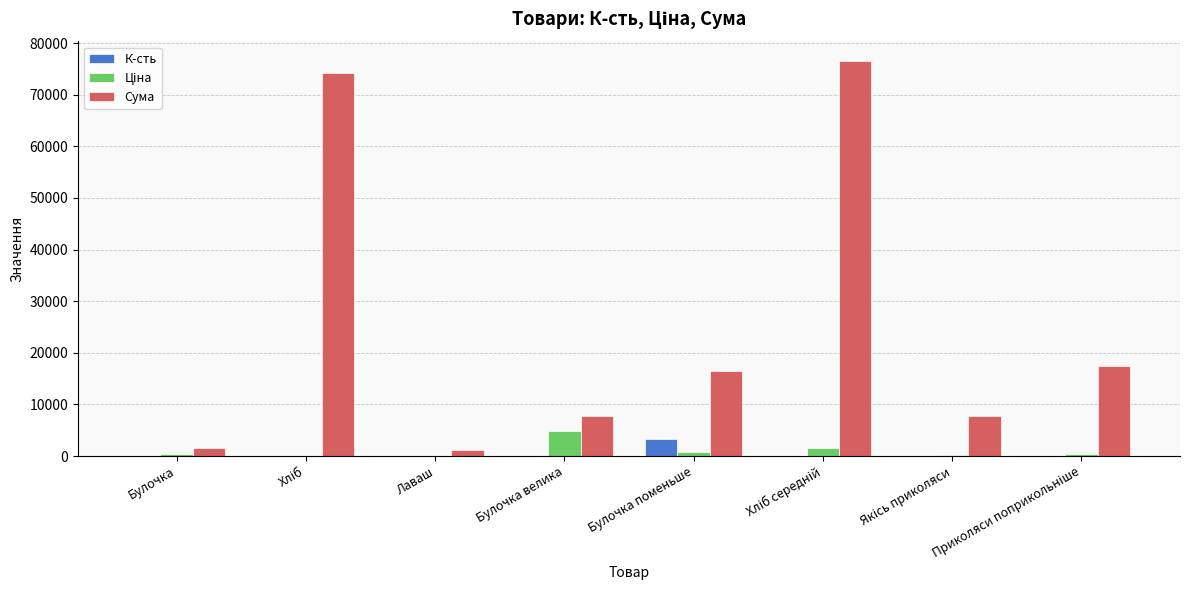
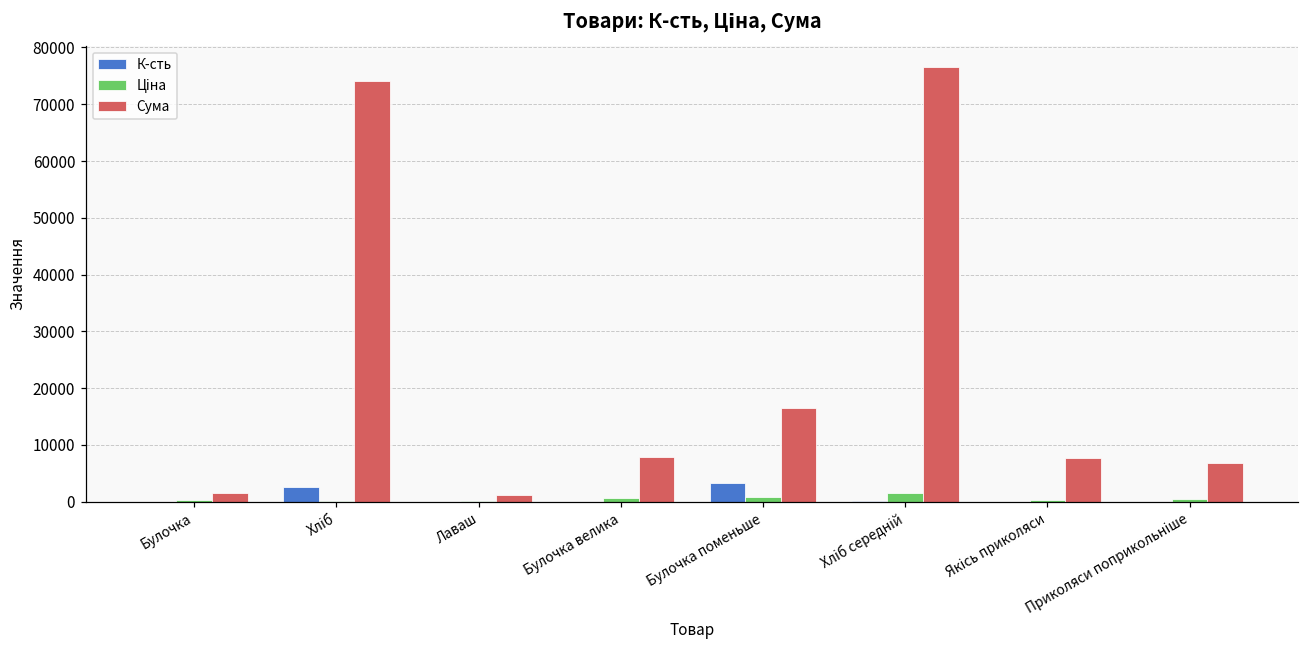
  {
    "К-сть": {
-     "Хліб": 0,
+     "Хліб": 3000,
      "Булочка поменьше": 3000
    },
    "Ціна": {
-     "Булочка велика": 5000,
+     "Булочка велика": 1000,
      "Булочка поменьше": 1000,
      "Хліб середній": 2000
    },
    "Сума": {
      "Булочка": 2000,
      "Хліб": 74000,
      "Лаваш": 1000,
      "Булочка велика": 8000,
      "Булочка поменьше": 17000,
      "Хліб середній": 77000,
      "Якісь приколяси": 8000,
-     "Приколяси поприкольніше": 17000
+     "Приколяси поприкольніше": 7000
    }
  }
